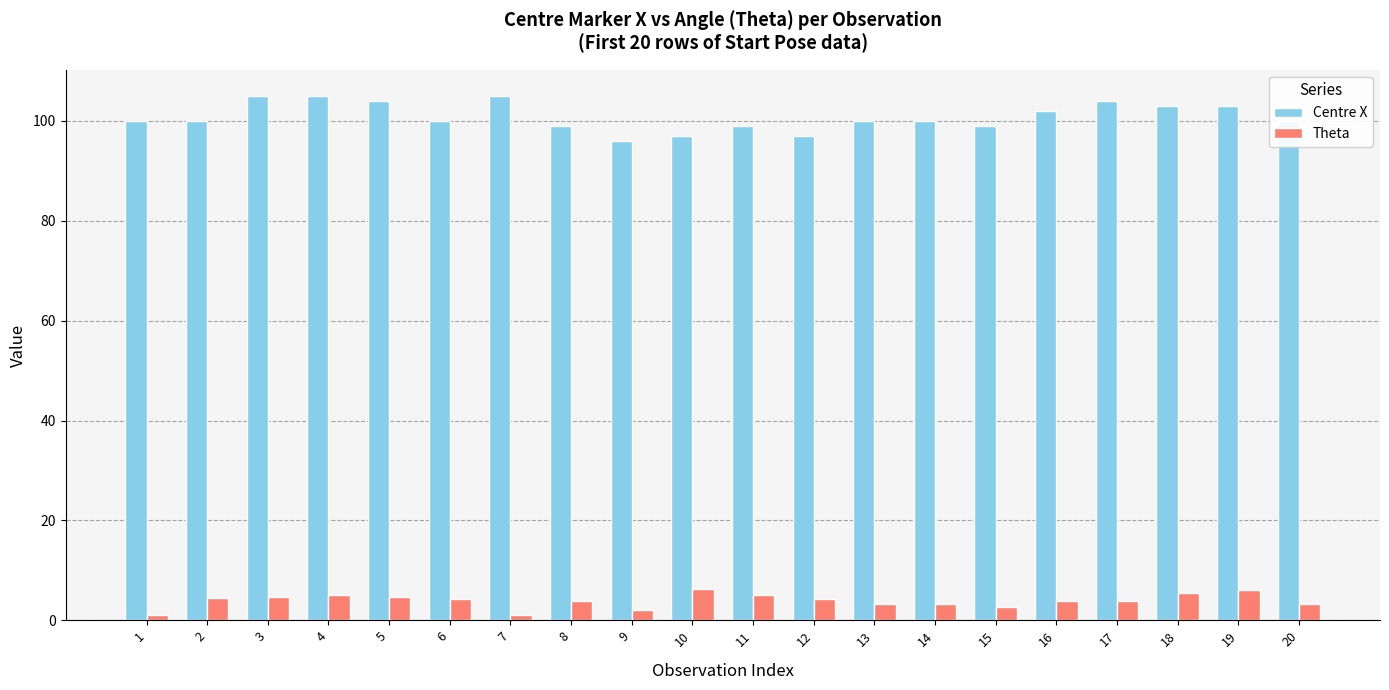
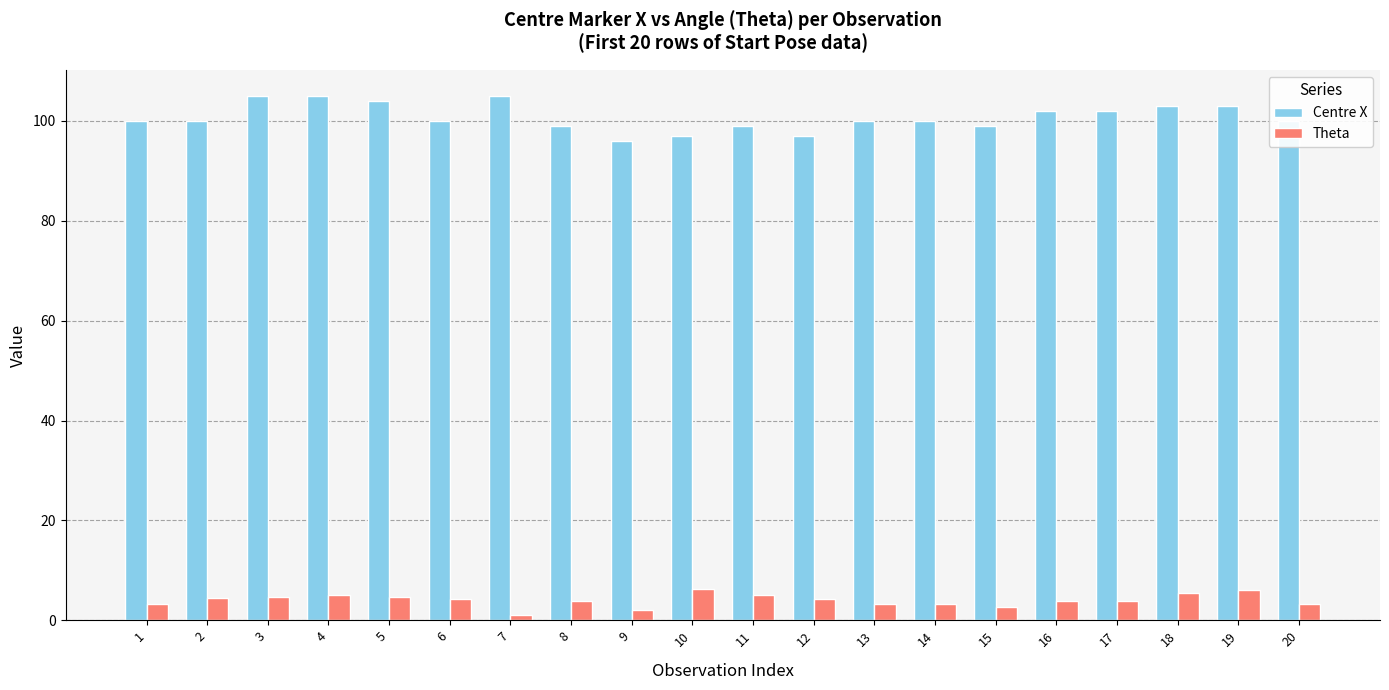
  {
    "Centre X": {
      "1": 100,
      "2": 100,
      "3": 105,
      "4": 105,
      "5": 104,
      "6": 100,
      "7": 105,
      "8": 99,
      "9": 96,
      "10": 97,
      "11": 99,
      "12": 97,
      "13": 100,
      "14": 100,
      "15": 99,
      "16": 102,
-     "17": 104,
+     "17": 102,
      "18": 103,
      "19": 103
    },
    "Theta": {
-     "1": 1,
+     "1": 3,
      "2": 4,
      "3": 5,
      "4": 5,
      "5": 5,
      "6": 4,
      "7": 1,
      "8": 4,
      "9": 2,
      "10": 6,
      "11": 5,
      "12": 4,
      "13": 3,
      "14": 3,
      "15": 3,
      "16": 4,
      "17": 4,
      "18": 6,
      "19": 6,
      "20": 3
    }
  }
